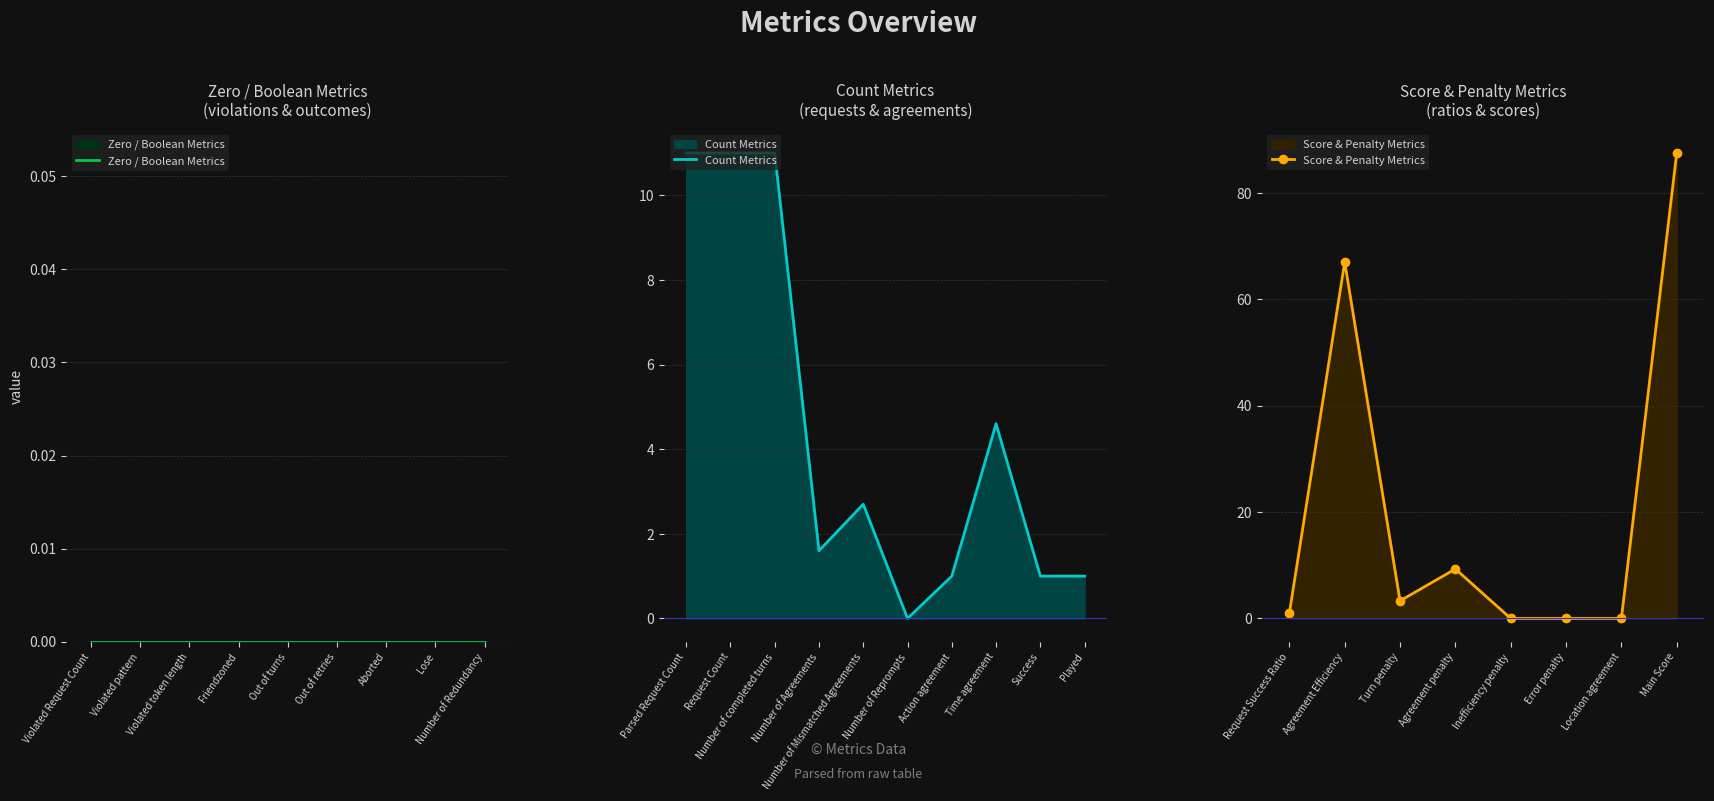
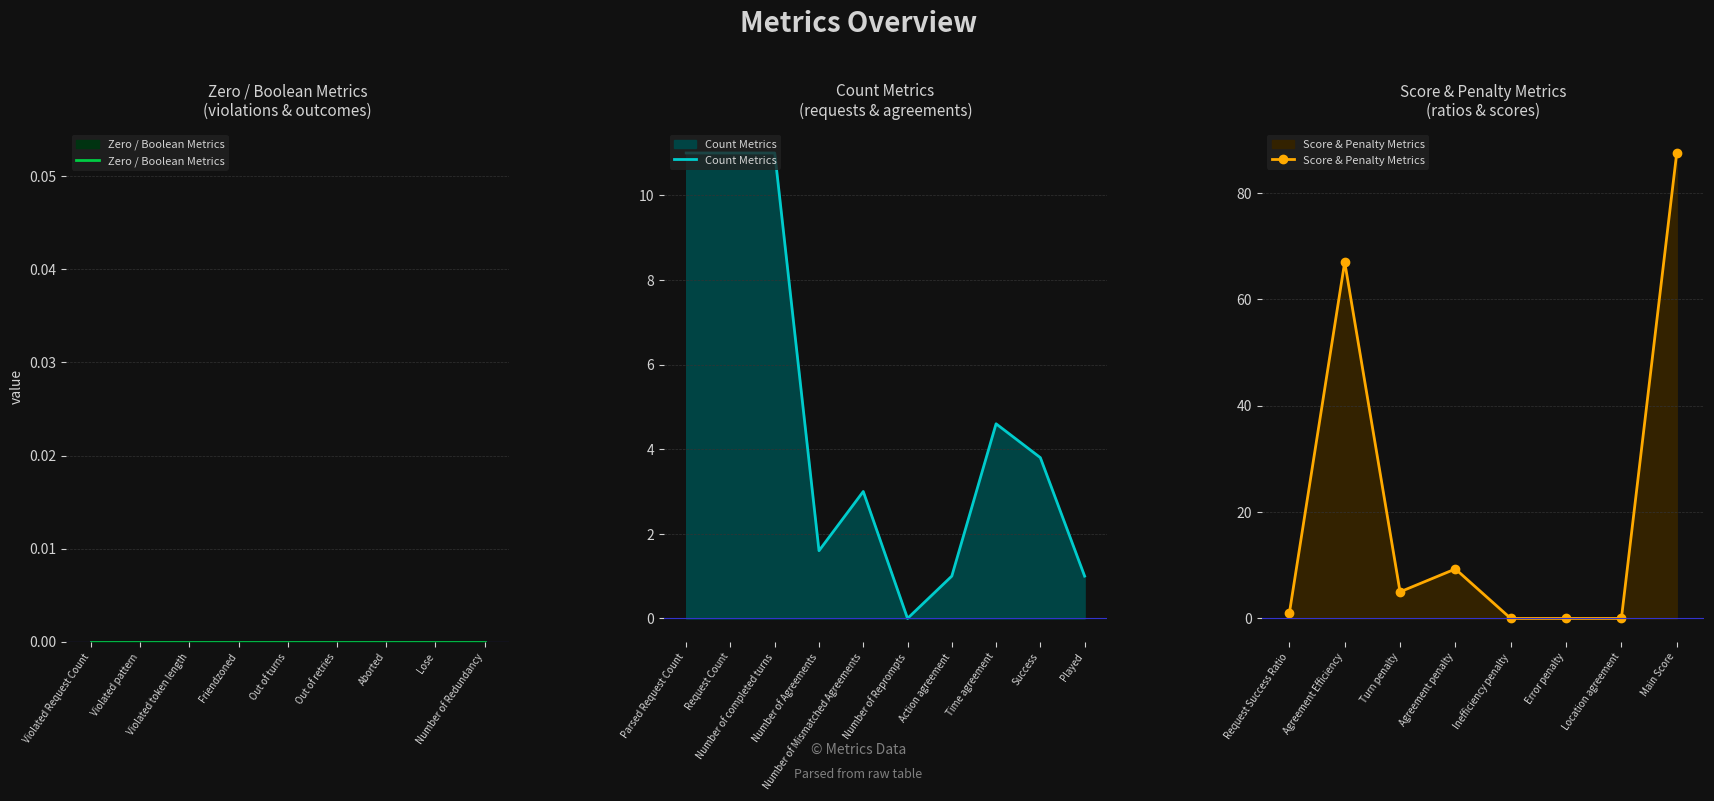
  {
    "Zero / Boolean Metrics (violations & outcomes)": {
      "Violated Request Count": 0.000,
      "Violated pattern": 0.000,
      "Violated token length": 0.000,
      "Friendzoned": 0.000,
      "Out of turns": 0.000,
      "Out of retries": 0.000,
      "Aborted": 0.000,
      "Lose": 0.000,
      "Number of Redundancy": 0.000
    },
    "Count Metrics (requests & agreements)": {
      "Number of Agreements": 1.6,
-     "Number of Mismatched Agreements": 2.7,
+     "Number of Mismatched Agreements": 3.0,
      "Number of Reprompts": 0.0,
      "Action agreement": 1.0,
      "Time agreement": 4.6,
-     "Success": 1.0,
+     "Success": 3.8,
      "Played": 1.0
    },
    "Score & Penalty Metrics (ratios & scores)": {
      "Request Success Ratio": 1,
      "Agreement Efficiency": 67,
-     "Turn penalty": 3,
+     "Turn penalty": 5,
      "Agreement penalty": 9,
      "Inefficiency penalty": 0,
      "Error penalty": 0,
      "Location agreement": 0,
      "Main Score": 88
    }
  }
